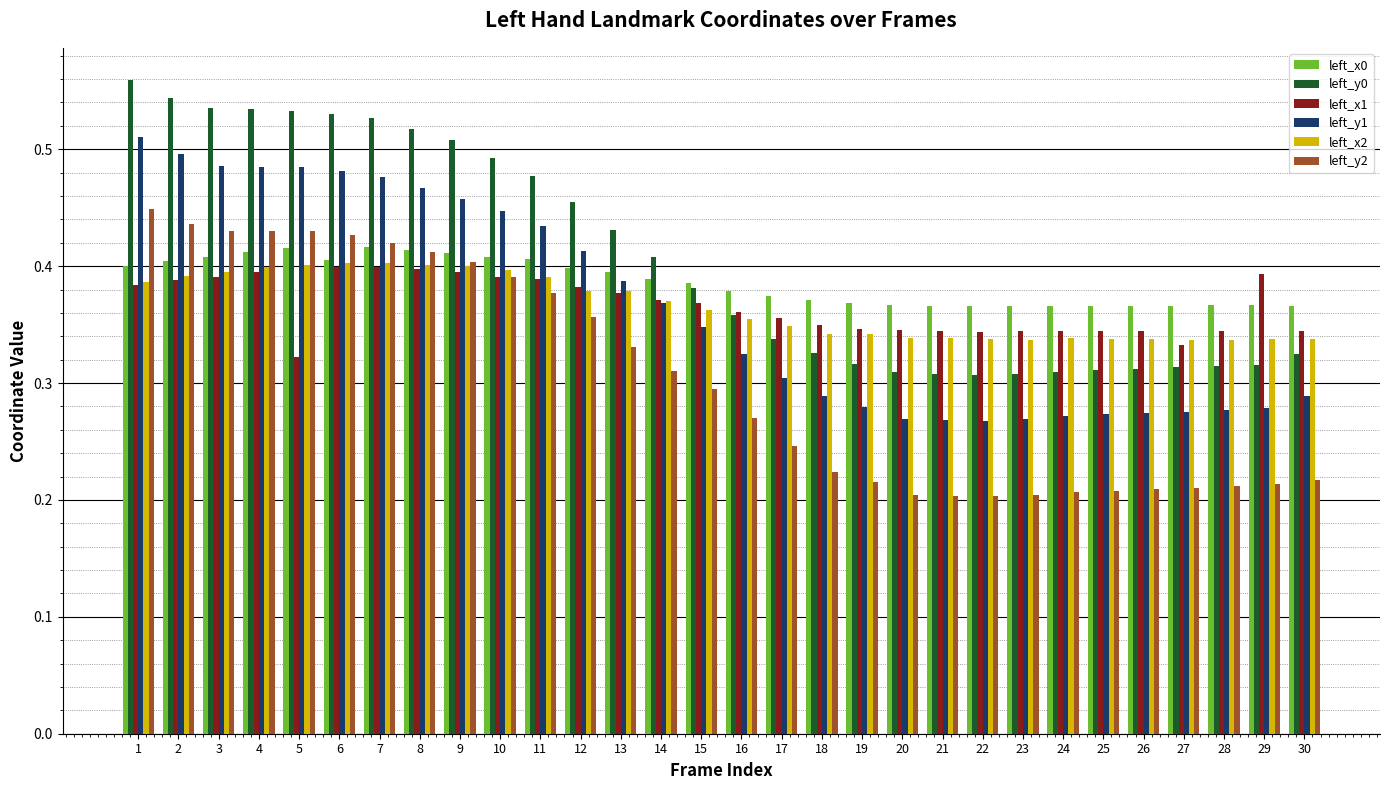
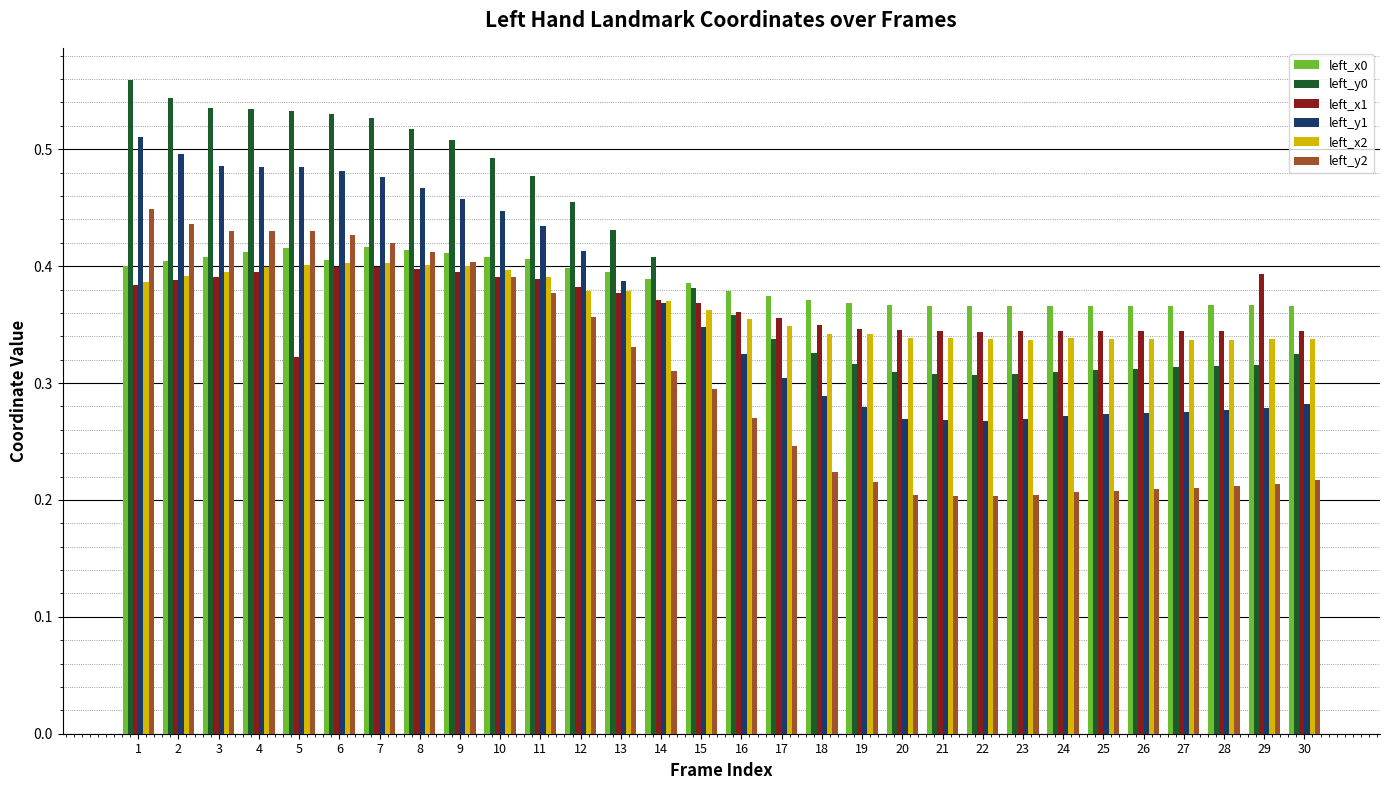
  {
    "left_x0": {
      "1": 0.400,
      "2": 0.404,
      "3": 0.408,
      "4": 0.412,
      "5": 0.415,
      "6": 0.405,
      "7": 0.416,
      "8": 0.414,
      "9": 0.411,
      "10": 0.408,
      "11": 0.406,
      "12": 0.399,
      "13": 0.395,
      "14": 0.389,
      "15": 0.386,
      "16": 0.379,
      "17": 0.375,
      "18": 0.371,
      "19": 0.368,
      "20": 0.367,
      "21": 0.366,
      "22": 0.366,
      "23": 0.366,
      "24": 0.366,
      "25": 0.366,
      "26": 0.366,
      "27": 0.366,
      "28": 0.366,
      "29": 0.366,
      "30": 0.366
    },
    "left_y0": {
      "1": 0.559,
      "2": 0.544,
      "3": 0.535,
      "4": 0.535,
      "5": 0.533,
      "6": 0.530,
      "7": 0.527,
      "8": 0.517,
      "9": 0.508,
      "10": 0.492,
      "11": 0.477,
      "12": 0.455,
      "13": 0.431,
      "14": 0.408,
      "15": 0.382,
      "16": 0.358,
      "17": 0.338,
      "18": 0.326,
      "19": 0.316,
      "20": 0.309,
      "21": 0.308,
      "22": 0.307,
      "23": 0.307,
      "24": 0.309,
      "25": 0.311,
      "26": 0.312,
      "27": 0.313,
      "28": 0.314,
      "29": 0.315,
      "30": 0.325
    },
    "left_x1": {
      "1": 0.384,
      "2": 0.388,
      "3": 0.391,
      "4": 0.395,
      "5": 0.322,
      "6": 0.399,
      "7": 0.399,
      "8": 0.397,
      "9": 0.395,
      "10": 0.391,
      "11": 0.389,
      "12": 0.383,
      "13": 0.377,
      "14": 0.371,
      "15": 0.369,
      "16": 0.361,
      "17": 0.355,
      "18": 0.349,
      "19": 0.346,
      "20": 0.345,
      "21": 0.344,
      "22": 0.344,
      "23": 0.345,
      "24": 0.345,
      "25": 0.345,
      "26": 0.345,
-     "27": 0.333,
+     "27": 0.344,
      "28": 0.345,
      "29": 0.393,
      "30": 0.345
    },
    "left_y1": {
      "1": 0.511,
      "2": 0.496,
      "3": 0.485,
      "4": 0.485,
      "5": 0.485,
      "6": 0.481,
      "7": 0.476,
      "8": 0.467,
      "9": 0.457,
      "10": 0.447,
      "11": 0.434,
      "12": 0.413,
      "13": 0.388,
      "14": 0.368,
      "15": 0.348,
      "16": 0.325,
      "17": 0.305,
      "18": 0.289,
      "19": 0.279,
      "20": 0.269,
      "21": 0.268,
      "22": 0.268,
      "23": 0.269,
      "24": 0.272,
      "25": 0.274,
      "26": 0.275,
      "27": 0.276,
      "28": 0.277,
      "29": 0.279,
-     "30": 0.289
+     "30": 0.282
    },
    "left_x2": {
      "1": 0.387,
      "2": 0.392,
      "3": 0.395,
      "4": 0.399,
      "5": 0.401,
      "6": 0.402,
      "7": 0.402,
      "8": 0.401,
      "9": 0.400,
      "10": 0.397,
      "11": 0.391,
      "12": 0.378,
      "13": 0.379,
      "14": 0.371,
      "15": 0.362,
      "16": 0.354,
      "17": 0.349,
      "18": 0.342,
      "19": 0.342,
      "20": 0.339,
      "21": 0.338,
      "22": 0.338,
      "23": 0.337,
      "24": 0.338,
      "25": 0.338,
      "26": 0.338,
      "27": 0.337,
      "28": 0.337,
      "29": 0.337,
      "30": 0.337
    },
    "left_y2": {
      "1": 0.449,
      "2": 0.436,
      "3": 0.430,
      "4": 0.430,
      "5": 0.430,
      "6": 0.426,
      "7": 0.420,
      "8": 0.413,
      "9": 0.403,
      "10": 0.391,
      "11": 0.377,
      "12": 0.357,
      "13": 0.331,
      "14": 0.310,
      "15": 0.295,
      "16": 0.270,
      "17": 0.247,
      "18": 0.224,
      "19": 0.215,
      "20": 0.204,
      "21": 0.203,
      "22": 0.203,
      "23": 0.204,
      "24": 0.206,
      "25": 0.207,
      "26": 0.209,
      "27": 0.210,
      "28": 0.212,
      "29": 0.214,
      "30": 0.217
    }
  }
